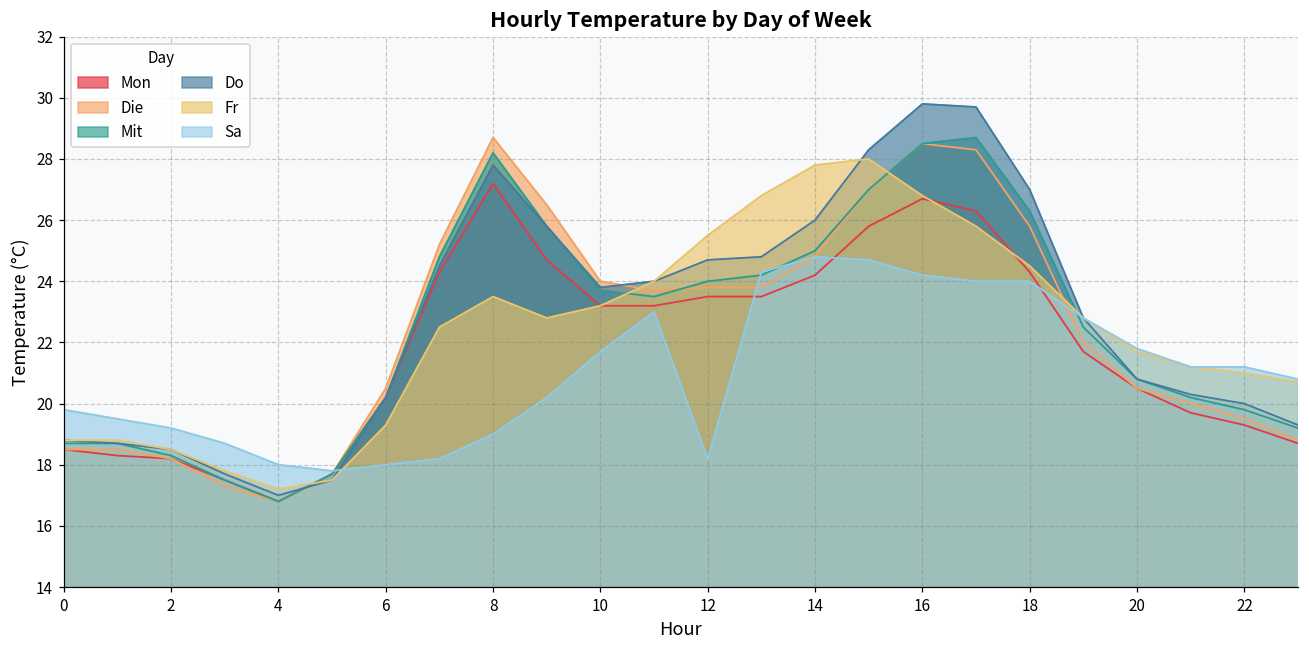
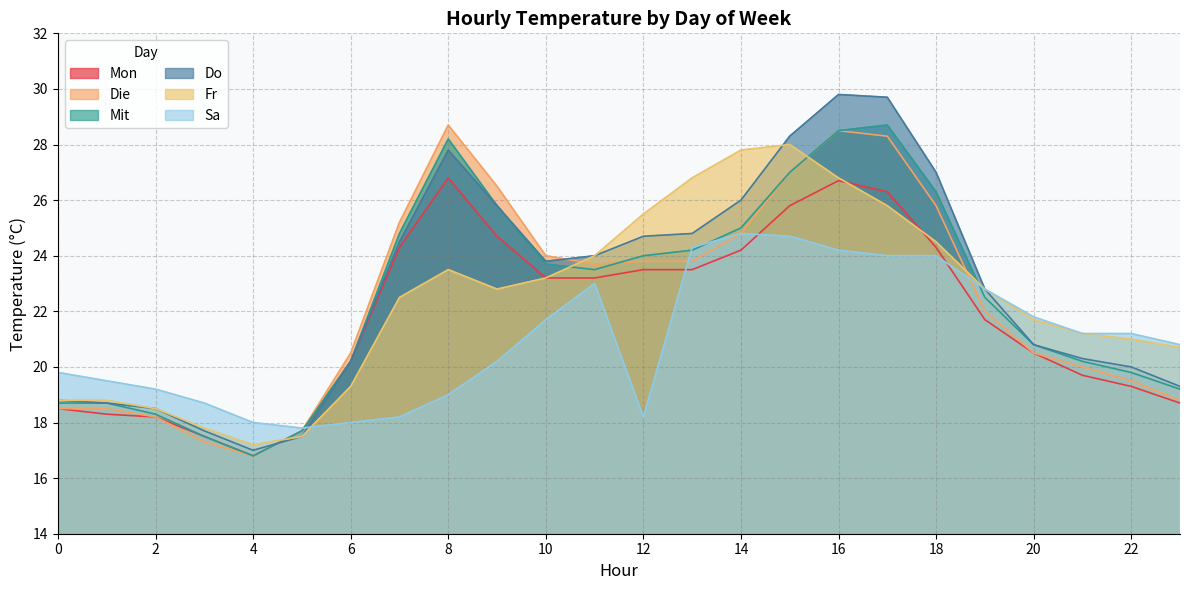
  {
    "Mon": {
-     "8": 27.2,
+     "8": 26.8,
      "12": 23.5,
      "14": 24.2,
      "16": 26.7,
      "18": 24.3,
      "22": 19.3
    },
    "Sa": {
      "0": 19.8,
      "2": 19.2,
      "4": 18.0,
      "6": 18.0,
      "8": 19.0,
      "10": 21.7,
      "12": 18.2,
      "16": 24.2,
      "18": 24.0,
      "20": 21.8,
      "22": 21.2
    }
  }
